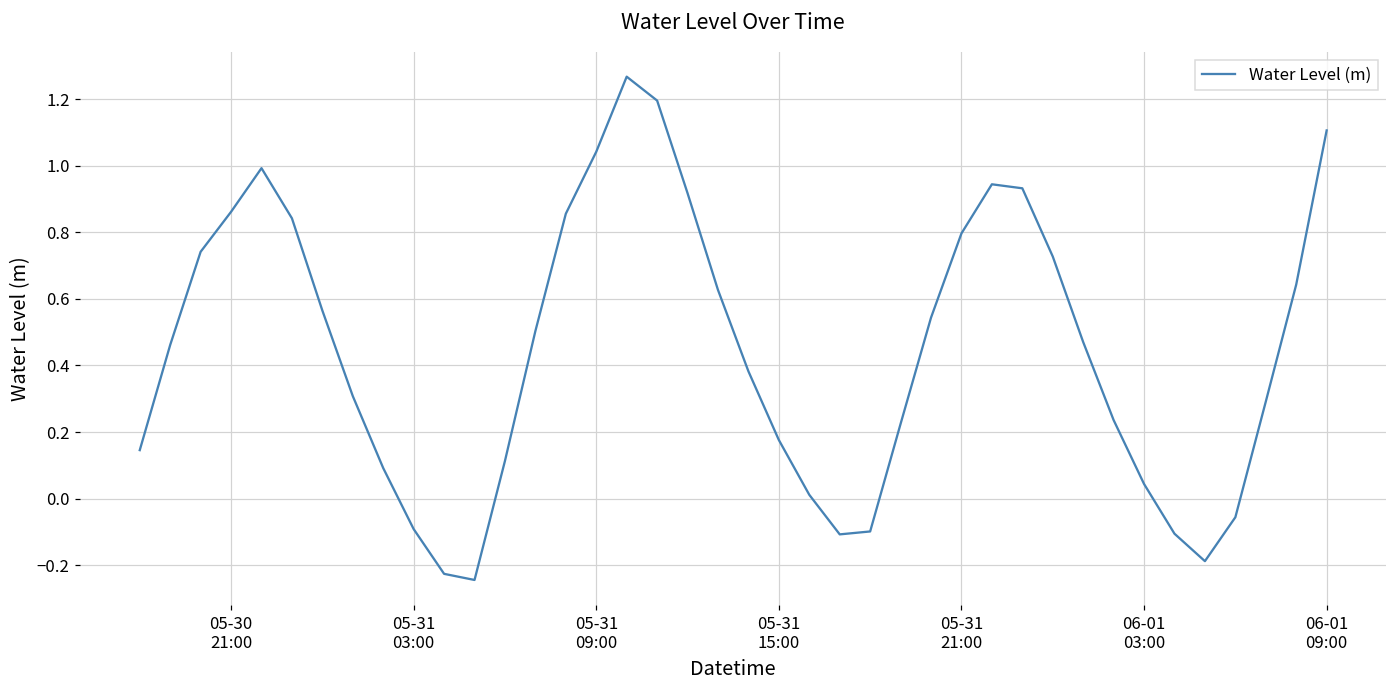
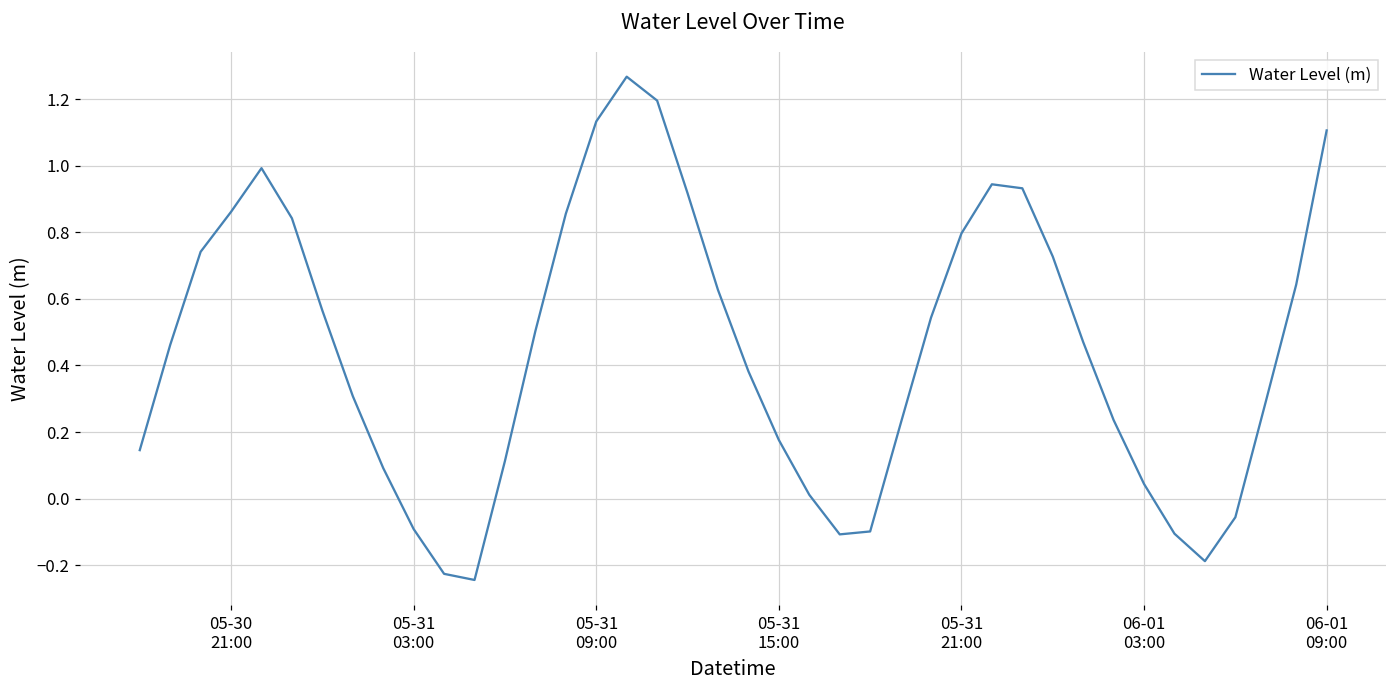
  {
    "05-30 21:00": 0.86,
    "05-31 03:00": -0.09,
-   "05-31 09:00": 1.04,
+   "05-31 09:00": 1.13,
    "05-31 15:00": 0.18,
    "05-31 21:00": 0.80,
    "06-01 03:00": 0.04,
    "06-01 09:00": 1.11
  }
